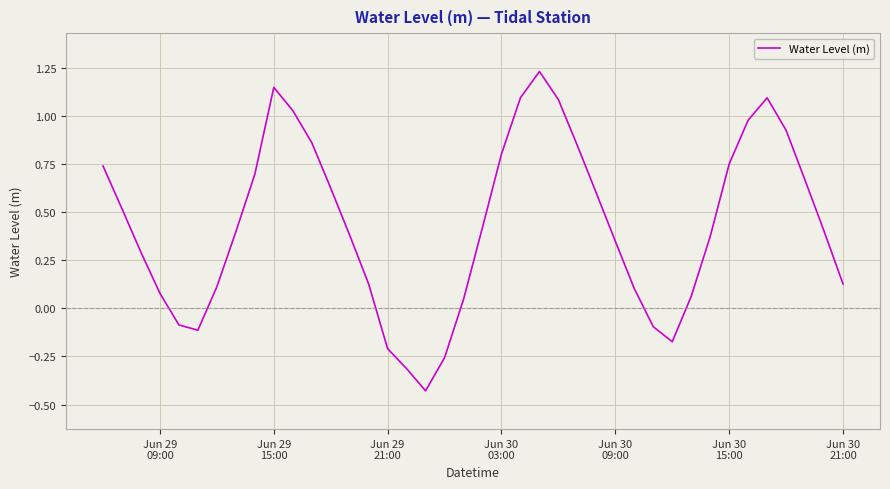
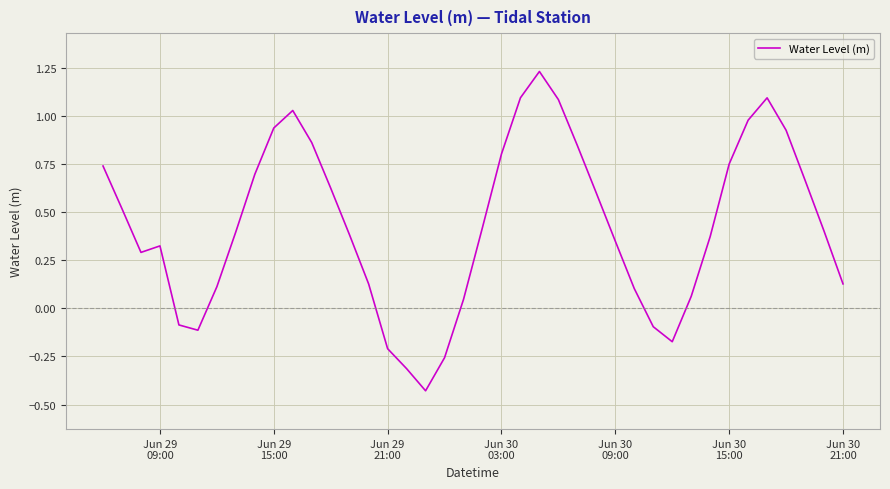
  {
-   "Jun 29 09:00": 0.08,
-   "Jun 29 15:00": 1.15,
+   "Jun 29 09:00": 0.33,
+   "Jun 29 15:00": 0.94,
    "Jun 29 21:00": -0.21,
    "Jun 30 03:00": 0.80,
    "Jun 30 09:00": 0.35,
    "Jun 30 15:00": 0.75,
    "Jun 30 21:00": 0.13
  }
